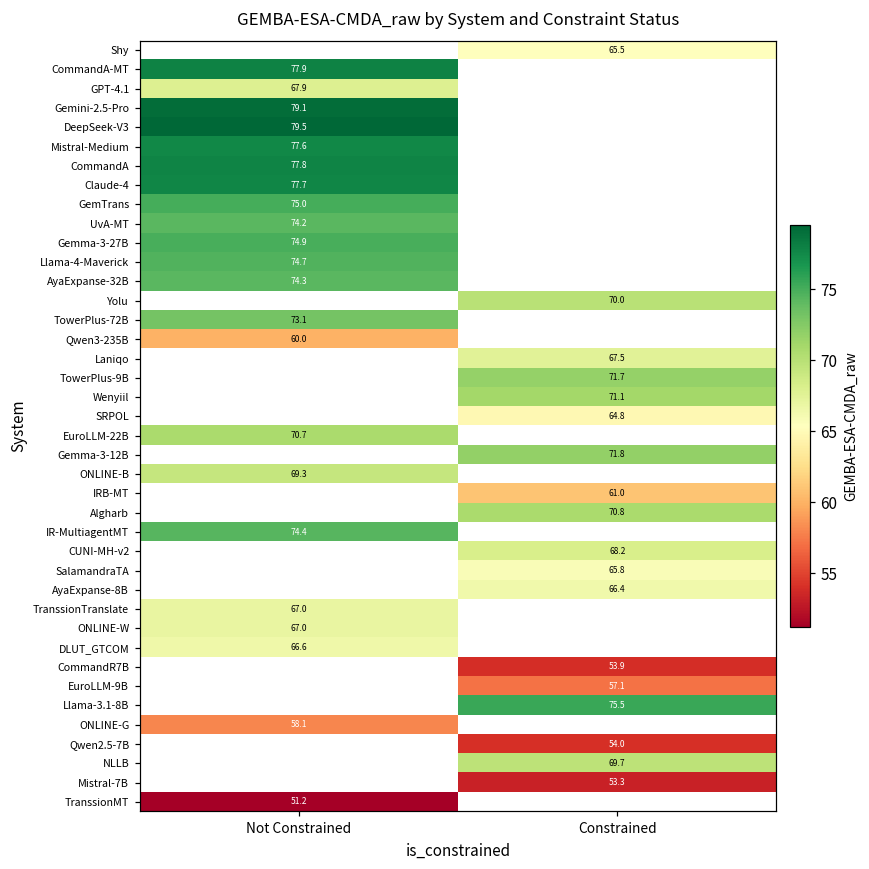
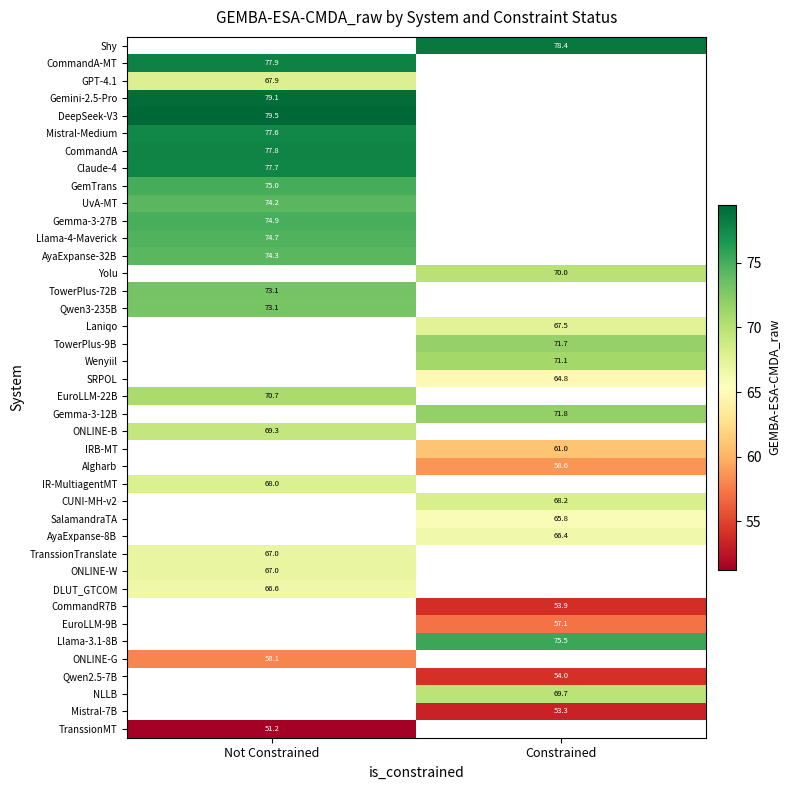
  {
    "Shy": {
-     "Constrained": 65.5
+     "Constrained": 78.4
    },
    "CommandA-MT": {
      "Not Constrained": 77.9
    },
    "GPT-4.1": {
      "Not Constrained": 67.9
    },
    "Gemini-2.5-Pro": {
      "Not Constrained": 79.1
    },
    "DeepSeek-V3": {
      "Not Constrained": 79.5
    },
    "Mistral-Medium": {
      "Not Constrained": 77.6
    },
    "CommandA": {
      "Not Constrained": 77.8
    },
    "Claude-4": {
      "Not Constrained": 77.7
    },
    "GemTrans": {
      "Not Constrained": 75.0
    },
    "UvA-MT": {
      "Not Constrained": 74.2
    },
    "Gemma-3-27B": {
      "Not Constrained": 74.9
    },
    "Llama-4-Maverick": {
      "Not Constrained": 74.7
    },
    "AyaExpanse-32B": {
      "Not Constrained": 74.3
    },
    "Yolu": {
      "Constrained": 70.0
    },
    "TowerPlus-72B": {
      "Not Constrained": 73.1
    },
    "Qwen3-235B": {
-     "Not Constrained": 60.0
+     "Not Constrained": 73.1
    },
    "Laniqo": {
      "Constrained": 67.5
    },
    "TowerPlus-9B": {
      "Constrained": 71.7
    },
    "Wenyiil": {
      "Constrained": 71.1
    },
    "SRPOL": {
      "Constrained": 64.8
    },
    "EuroLLM-22B": {
      "Not Constrained": 70.7
    },
    "Gemma-3-12B": {
      "Constrained": 71.8
    },
    "ONLINE-B": {
      "Not Constrained": 69.3
    },
    "IRB-MT": {
      "Constrained": 61.0
    },
    "Algharb": {
-     "Constrained": 70.8
+     "Constrained": 58.6
    },
    "IR-MultiagentMT": {
-     "Not Constrained": 74.4
+     "Not Constrained": 68.0
    },
    "CUNI-MH-v2": {
      "Constrained": 68.2
    },
    "SalamandraTA": {
      "Constrained": 65.8
    },
    "AyaExpanse-8B": {
      "Constrained": 66.4
    },
    "TranssionTranslate": {
      "Not Constrained": 67.0
    },
    "ONLINE-W": {
      "Not Constrained": 67.0
    },
    "DLUT_GTCOM": {
      "Not Constrained": 66.6
    },
    "CommandR7B": {
      "Constrained": 53.9
    },
    "EuroLLM-9B": {
      "Constrained": 57.1
    },
    "Llama-3.1-8B": {
      "Constrained": 75.5
    },
    "ONLINE-G": {
      "Not Constrained": 58.1
    },
    "Qwen2.5-7B": {
      "Constrained": 54.0
    },
    "NLLB": {
      "Constrained": 69.7
    },
    "Mistral-7B": {
      "Constrained": 53.3
    },
    "TranssionMT": {
      "Not Constrained": 51.2
    }
  }
